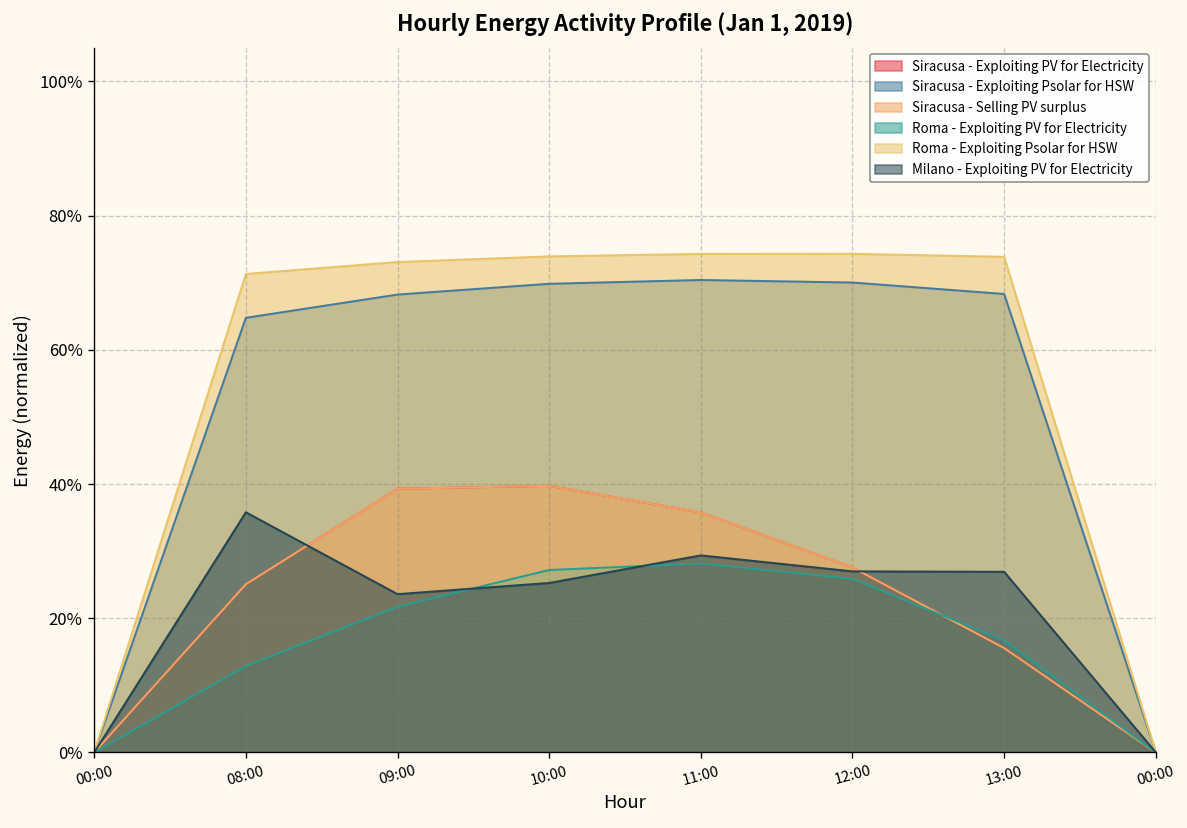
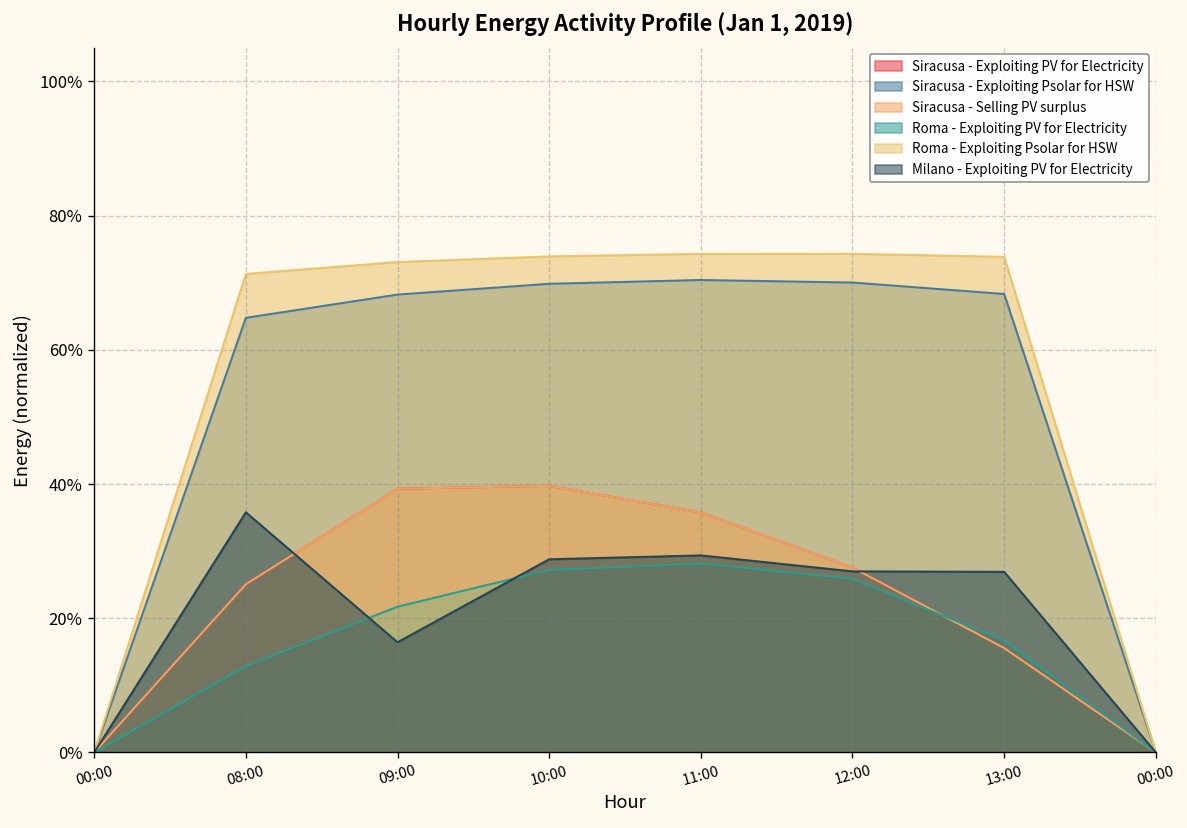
  {
    "Milano - Exploiting PV for Electricity": {
      "08:00": "36%",
-     "09:00": "24%",
-     "10:00": "25%",
+     "09:00": "16%",
+     "10:00": "29%",
      "11:00": "29%",
      "12:00": "27%",
      "13:00": "27%"
    }
  }
